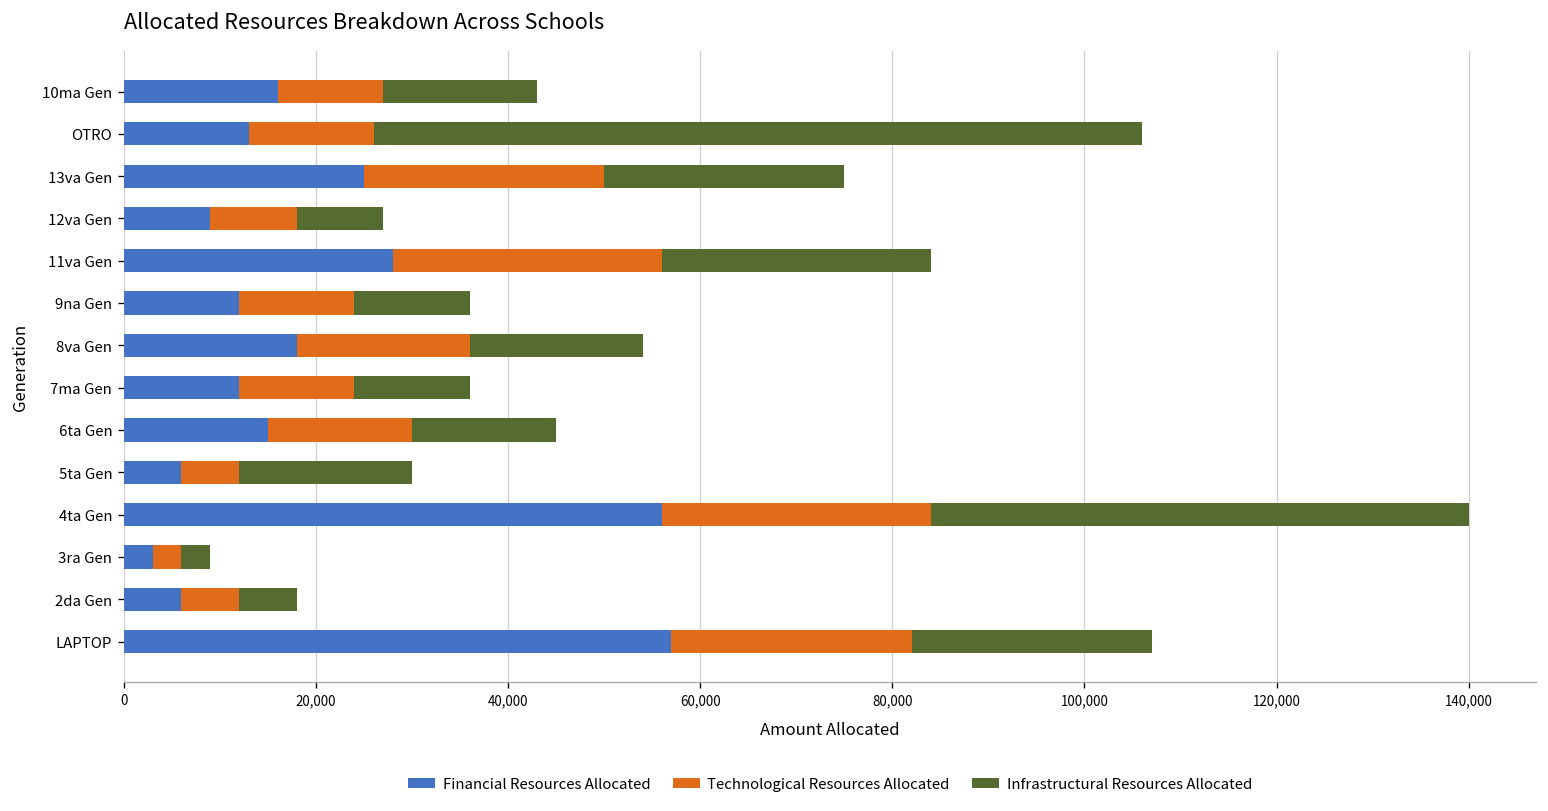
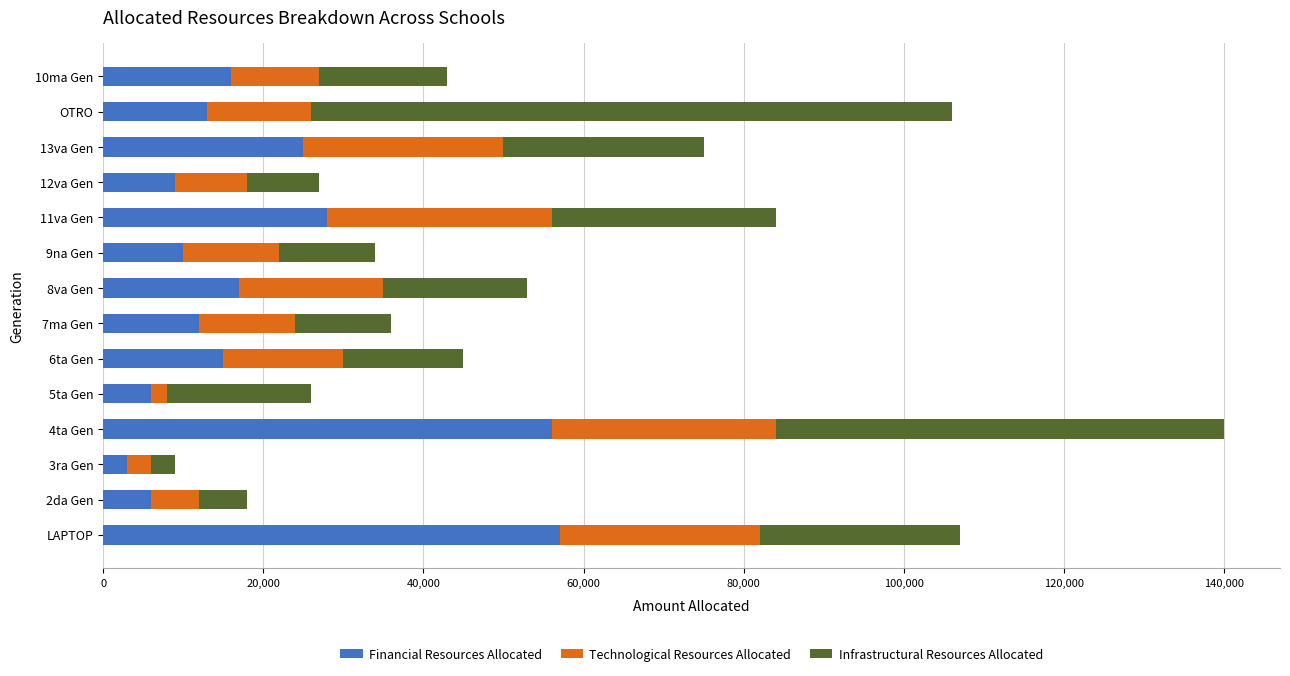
  {
    "Financial Resources Allocated": {
      "10ma Gen": "16,000",
      "OTRO": "13,000",
      "13va Gen": "25,000",
      "12va Gen": "9,000",
      "11va Gen": "28,000",
-     "9na Gen": "12,000",
-     "8va Gen": "18,000",
+     "9na Gen": "10,000",
+     "8va Gen": "17,000",
      "7ma Gen": "12,000",
      "6ta Gen": "15,000",
      "5ta Gen": "6,000",
      "4ta Gen": "56,000",
      "3ra Gen": "3,000",
      "2da Gen": "6,000",
      "LAPTOP": "57,000"
    },
    "Technological Resources Allocated": {
      "10ma Gen": "11,000",
      "OTRO": "13,000",
      "13va Gen": "25,000",
      "12va Gen": "9,000",
      "11va Gen": "28,000",
      "9na Gen": "12,000",
      "8va Gen": "18,000",
      "7ma Gen": "12,000",
      "6ta Gen": "15,000",
-     "5ta Gen": "6,000",
+     "5ta Gen": "2,000",
      "4ta Gen": "28,000",
      "3ra Gen": "3,000",
      "2da Gen": "6,000",
      "LAPTOP": "25,000"
    },
    "Infrastructural Resources Allocated": {
      "10ma Gen": "16,000",
      "OTRO": "80,000",
      "13va Gen": "25,000",
      "12va Gen": "9,000",
      "11va Gen": "28,000",
      "9na Gen": "12,000",
      "8va Gen": "18,000",
      "7ma Gen": "12,000",
      "6ta Gen": "15,000",
      "5ta Gen": "18,000",
      "4ta Gen": "56,000",
      "3ra Gen": "3,000",
      "2da Gen": "6,000",
      "LAPTOP": "25,000"
    }
  }
